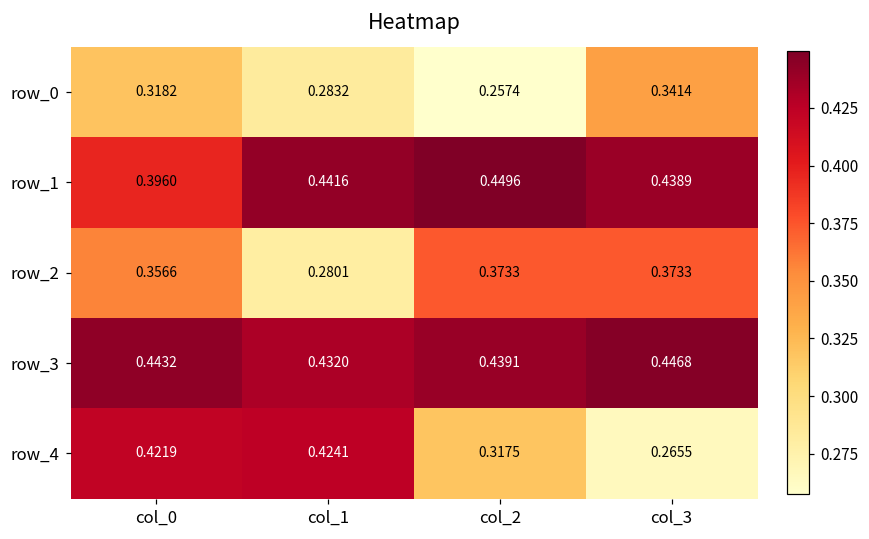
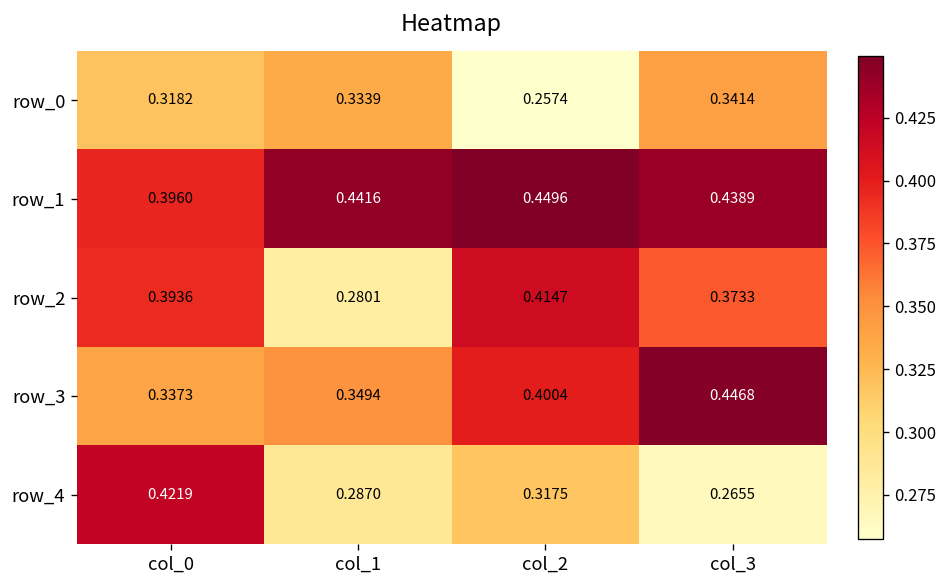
  {
    "row_0": {
      "col_0": 0.3182,
-     "col_1": 0.2832,
+     "col_1": 0.3339,
      "col_2": 0.2574,
      "col_3": 0.3414
    },
    "row_1": {
      "col_0": 0.3960,
      "col_1": 0.4416,
      "col_2": 0.4496,
      "col_3": 0.4389
    },
    "row_2": {
-     "col_0": 0.3566,
+     "col_0": 0.3936,
      "col_1": 0.2801,
-     "col_2": 0.3733,
+     "col_2": 0.4147,
      "col_3": 0.3733
    },
    "row_3": {
-     "col_0": 0.4432,
-     "col_1": 0.4320,
-     "col_2": 0.4391,
+     "col_0": 0.3373,
+     "col_1": 0.3494,
+     "col_2": 0.4004,
      "col_3": 0.4468
    },
    "row_4": {
      "col_0": 0.4219,
-     "col_1": 0.4241,
+     "col_1": 0.2870,
      "col_2": 0.3175,
      "col_3": 0.2655
    }
  }
